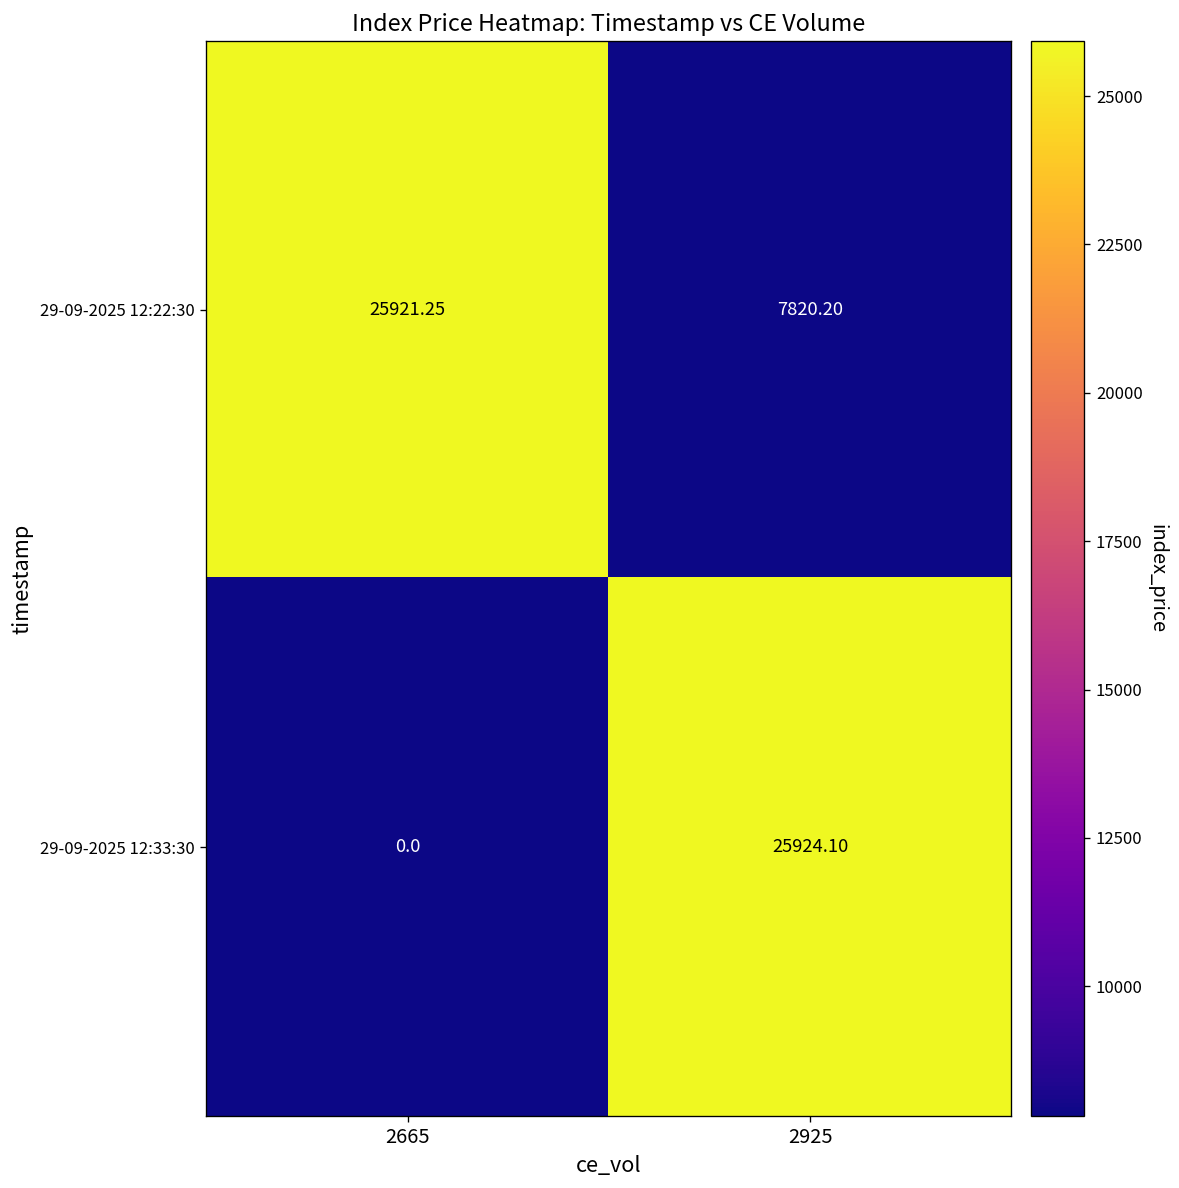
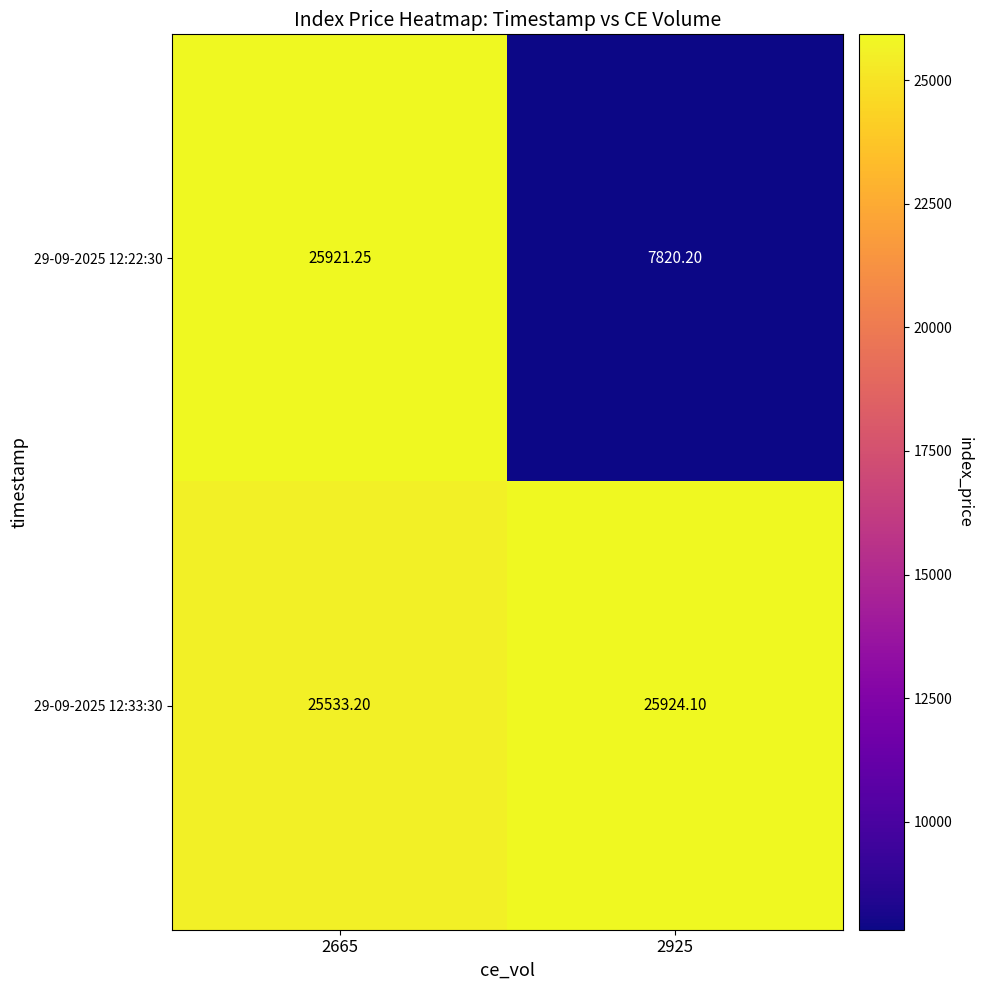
  {
    "29-09-2025 12:22:30": {
      "2665": 25921.25,
      "2925": 7820.20
    },
    "29-09-2025 12:33:30": {
-     "2665": 0.0,
+     "2665": 25533.20,
      "2925": 25924.10
    }
  }
